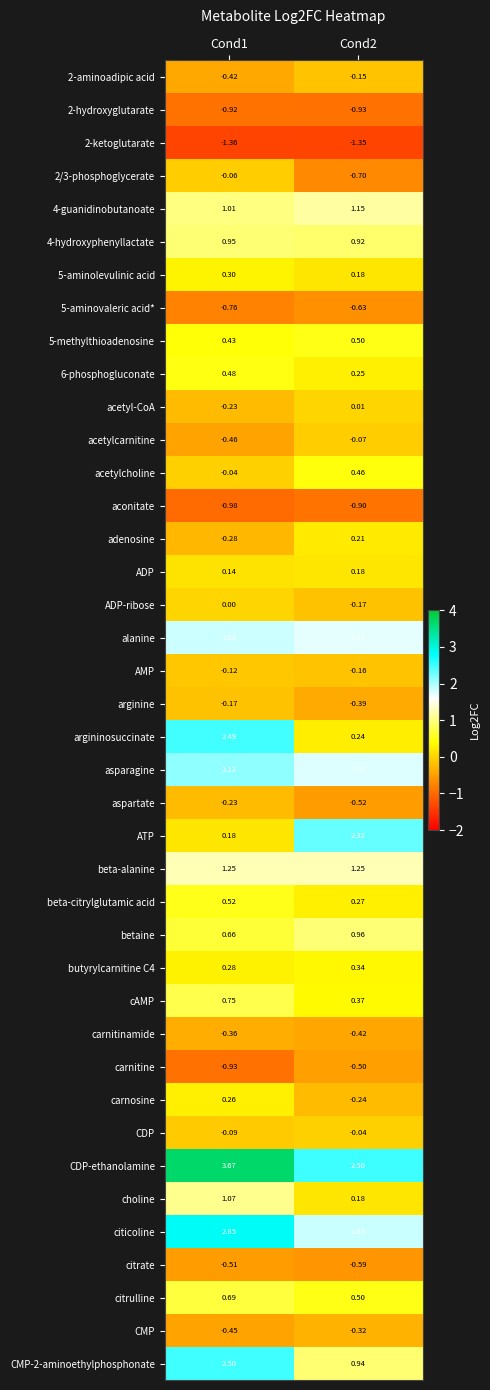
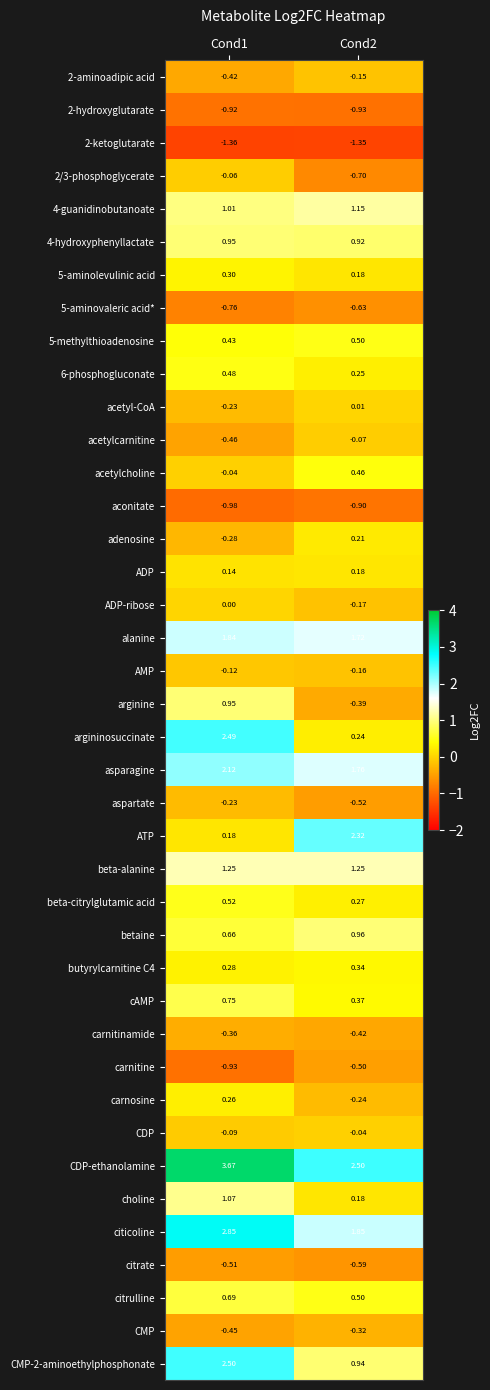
  {
    "2-aminoadipic acid": {
      "Cond1": -0.42,
      "Cond2": -0.15
    },
    "2-hydroxyglutarate": {
      "Cond1": -0.92,
      "Cond2": -0.93
    },
    "2-ketoglutarate": {
      "Cond1": -1.36,
      "Cond2": -1.35
    },
    "2/3-phosphoglycerate": {
      "Cond1": -0.06,
      "Cond2": -0.70
    },
    "4-guanidinobutanoate": {
      "Cond1": 1.01,
      "Cond2": 1.15
    },
    "4-hydroxyphenyllactate": {
      "Cond1": 0.95,
      "Cond2": 0.92
    },
    "5-aminolevulinic acid": {
      "Cond1": 0.30,
      "Cond2": 0.18
    },
    "5-aminovaleric acid*": {
      "Cond1": -0.76,
      "Cond2": -0.63
    },
    "5-methylthioadenosine": {
      "Cond1": 0.43,
      "Cond2": 0.50
    },
    "6-phosphogluconate": {
      "Cond1": 0.48,
      "Cond2": 0.25
    },
    "acetyl-CoA": {
      "Cond1": -0.23,
      "Cond2": 0.01
    },
    "acetylcarnitine": {
      "Cond1": -0.46,
      "Cond2": -0.07
    },
    "acetylcholine": {
      "Cond1": -0.04,
      "Cond2": 0.46
    },
    "aconitate": {
      "Cond1": -0.98,
      "Cond2": -0.90
    },
    "adenosine": {
      "Cond1": -0.28,
      "Cond2": 0.21
    },
    "ADP": {
      "Cond1": 0.14,
      "Cond2": 0.18
    },
    "ADP-ribose": {
      "Cond1": 0.00,
      "Cond2": -0.17
    },
    "alanine": {
      "Cond1": 1.84
    },
    "AMP": {
      "Cond1": -0.12,
      "Cond2": -0.16
    },
    "arginine": {
-     "Cond1": -0.17,
+     "Cond1": 0.95,
      "Cond2": -0.39
    },
    "argininosuccinate": {
      "Cond1": 2.49,
      "Cond2": 0.24
    },
    "asparagine": {
      "Cond1": 2.12
    },
    "aspartate": {
      "Cond1": -0.23,
      "Cond2": -0.52
    },
    "ATP": {
      "Cond1": 0.18,
      "Cond2": 2.32
    },
    "beta-alanine": {
      "Cond1": 1.25,
      "Cond2": 1.25
    },
    "beta-citrylglutamic acid": {
      "Cond1": 0.52,
      "Cond2": 0.27
    },
    "betaine": {
      "Cond1": 0.66,
      "Cond2": 0.96
    },
    "butyrylcarnitine C4": {
      "Cond1": 0.28,
      "Cond2": 0.34
    },
    "cAMP": {
      "Cond1": 0.75,
      "Cond2": 0.37
    },
    "carnitinamide": {
      "Cond1": -0.36,
      "Cond2": -0.42
    },
    "carnitine": {
      "Cond1": -0.93,
      "Cond2": -0.50
    },
    "carnosine": {
      "Cond1": 0.26,
      "Cond2": -0.24
    },
    "CDP": {
      "Cond1": -0.09,
      "Cond2": -0.04
    },
    "CDP-ethanolamine": {
      "Cond1": 3.67,
      "Cond2": 2.50
    },
    "choline": {
      "Cond1": 1.07,
      "Cond2": 0.18
    },
    "citicoline": {
      "Cond1": 2.85,
      "Cond2": 1.85
    },
    "citrate": {
      "Cond1": -0.51,
      "Cond2": -0.59
    },
    "citrulline": {
      "Cond1": 0.69,
      "Cond2": 0.50
    },
    "CMP": {
      "Cond1": -0.45,
      "Cond2": -0.32
    },
    "CMP-2-aminoethylphosphonate": {
      "Cond1": 2.50,
      "Cond2": 0.94
    }
  }
